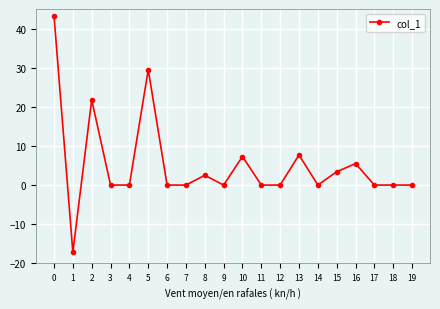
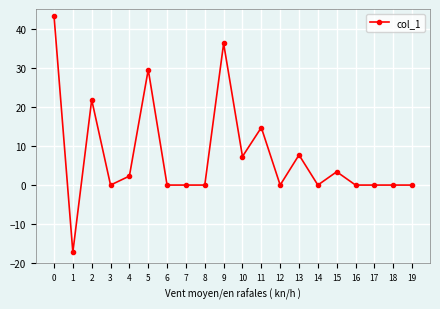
  {
    "0": 43,
    "1": -17,
    "2": 22,
    "3": 0,
-   "4": 0,
+   "4": 2,
    "5": 30,
    "6": 0,
    "7": 0,
-   "8": 3,
-   "9": 0,
+   "8": 0,
+   "9": 36,
    "10": 7,
-   "11": 0,
+   "11": 15,
    "12": 0,
    "13": 8,
    "14": 0,
    "15": 3,
-   "16": 6,
+   "16": 0,
    "17": 0,
    "18": 0,
    "19": 0
  }
